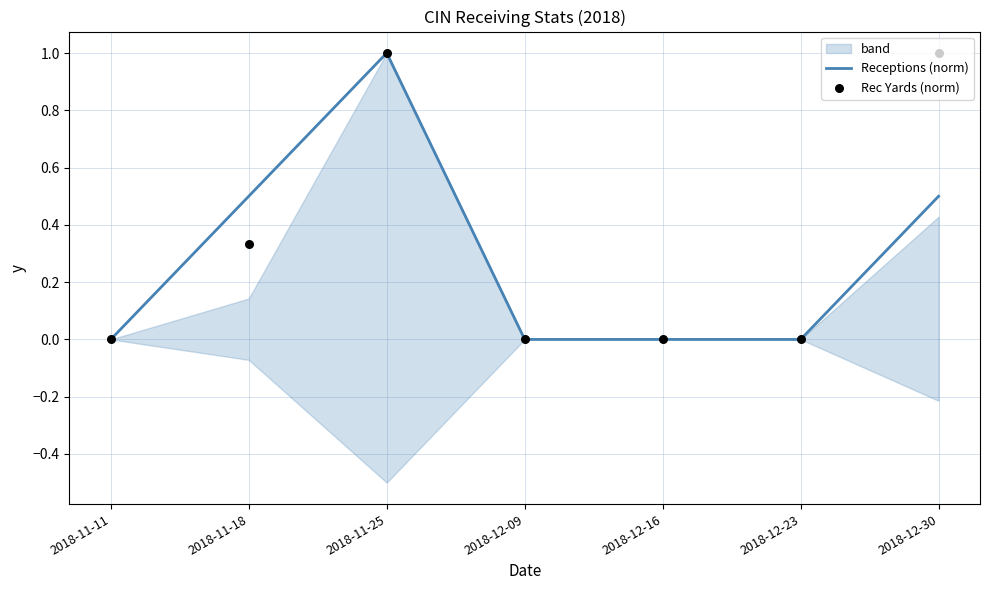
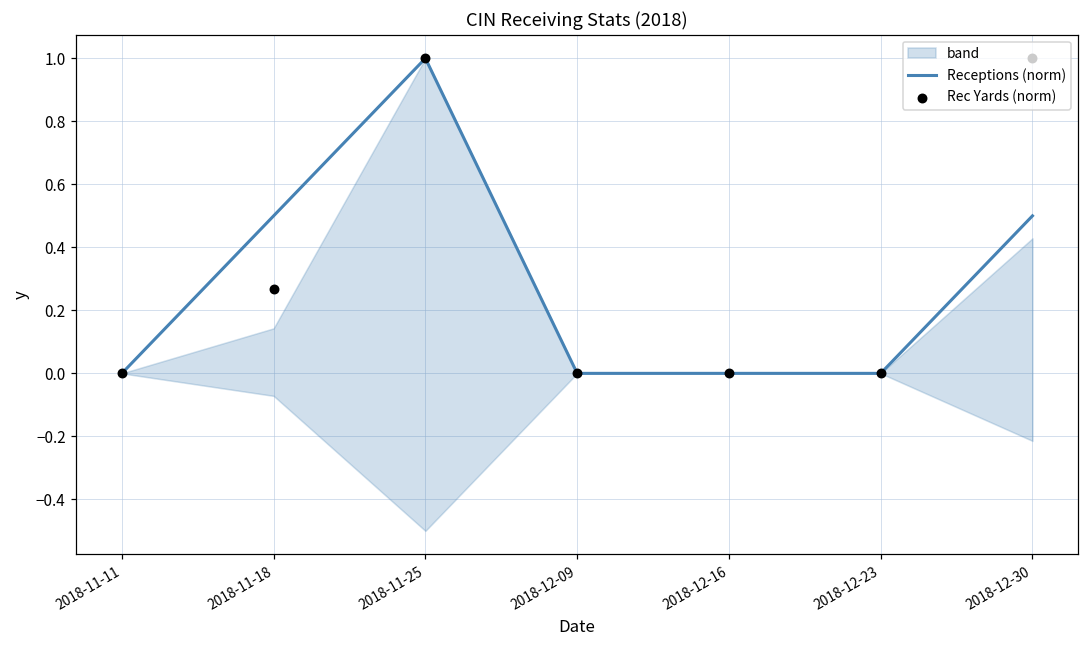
  {
    "Rec Yards (norm)": {
-     "2018-11-18": 0.33
+     "2018-11-18": 0.27
    }
  }
